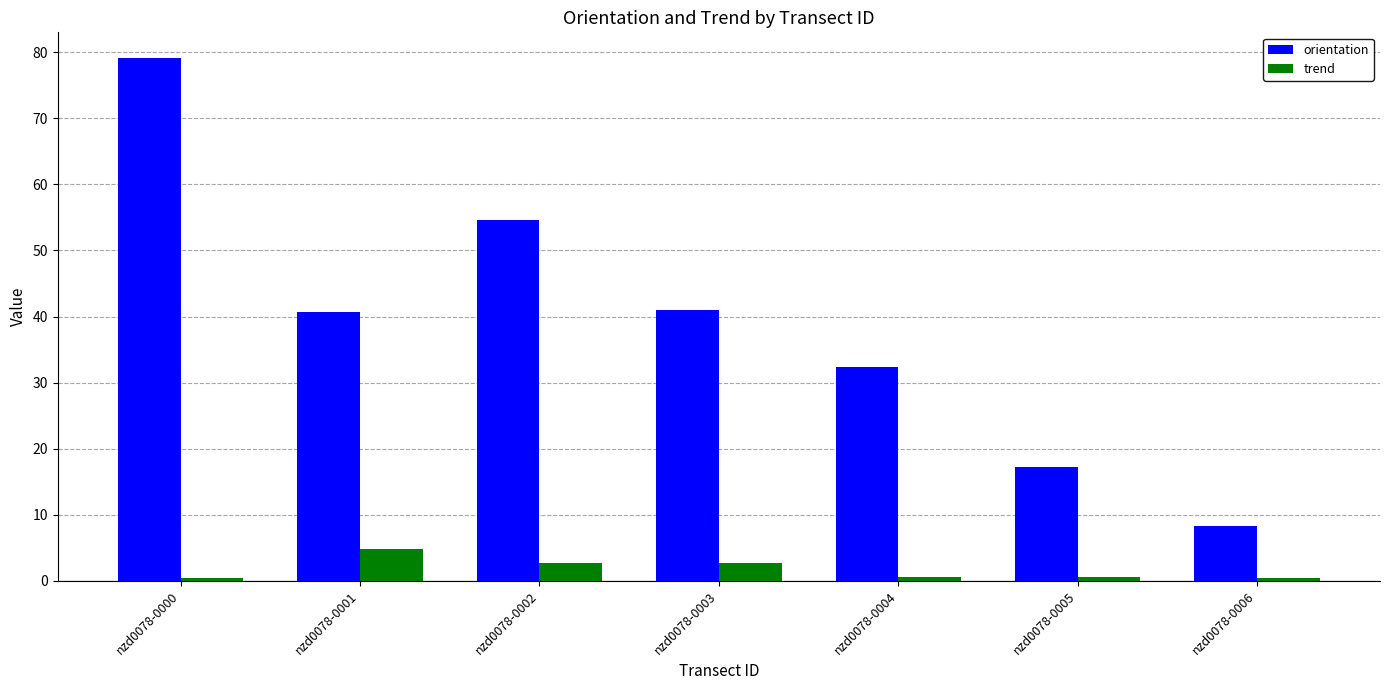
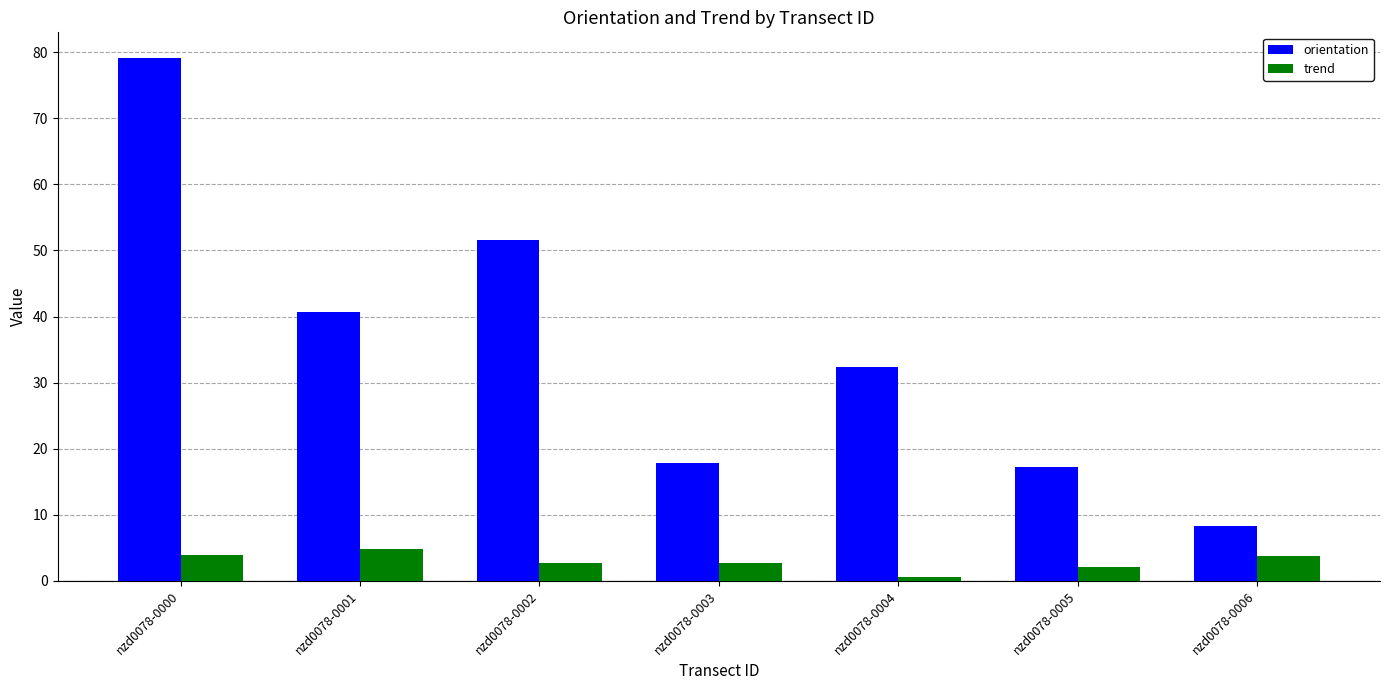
  {
    "orientation": {
      "nzd0078-0000": 79,
      "nzd0078-0001": 41,
-     "nzd0078-0002": 55,
-     "nzd0078-0003": 41,
+     "nzd0078-0002": 52,
+     "nzd0078-0003": 18,
      "nzd0078-0004": 32,
      "nzd0078-0005": 17,
      "nzd0078-0006": 8
    },
    "trend": {
-     "nzd0078-0000": 0,
+     "nzd0078-0000": 4,
      "nzd0078-0001": 5,
      "nzd0078-0002": 3,
      "nzd0078-0003": 3,
      "nzd0078-0004": 1,
-     "nzd0078-0005": 1,
-     "nzd0078-0006": 1
+     "nzd0078-0005": 2,
+     "nzd0078-0006": 4
    }
  }
